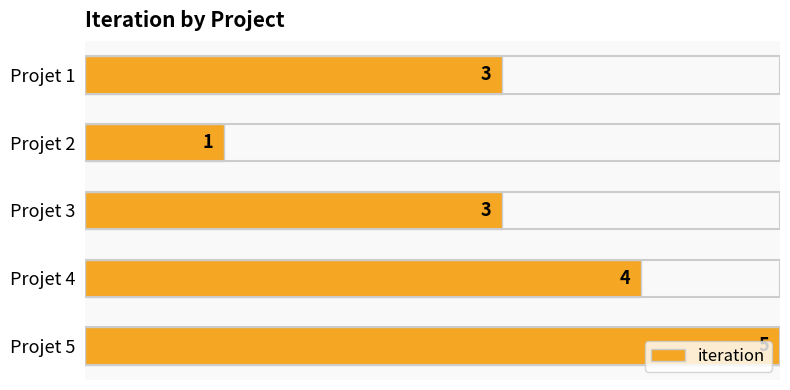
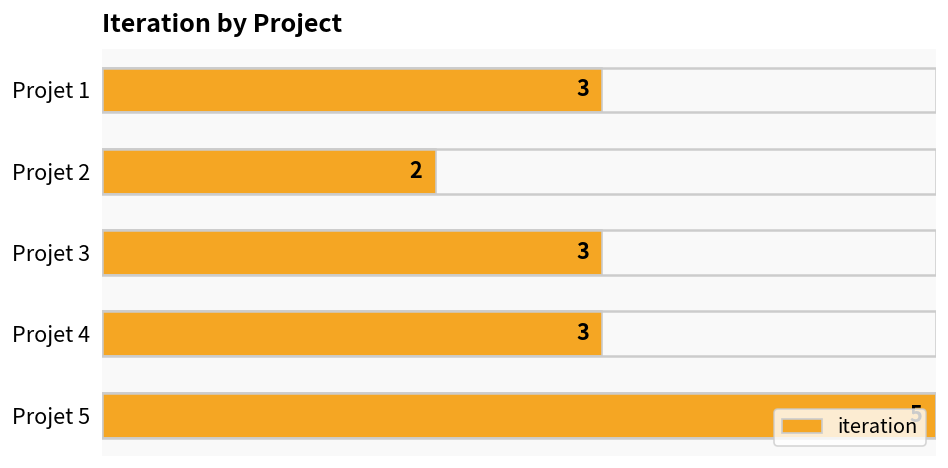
  {
    "Projet 1": 3,
-   "Projet 2": 1,
+   "Projet 2": 2,
    "Projet 3": 3,
-   "Projet 4": 4
+   "Projet 4": 3
  }
